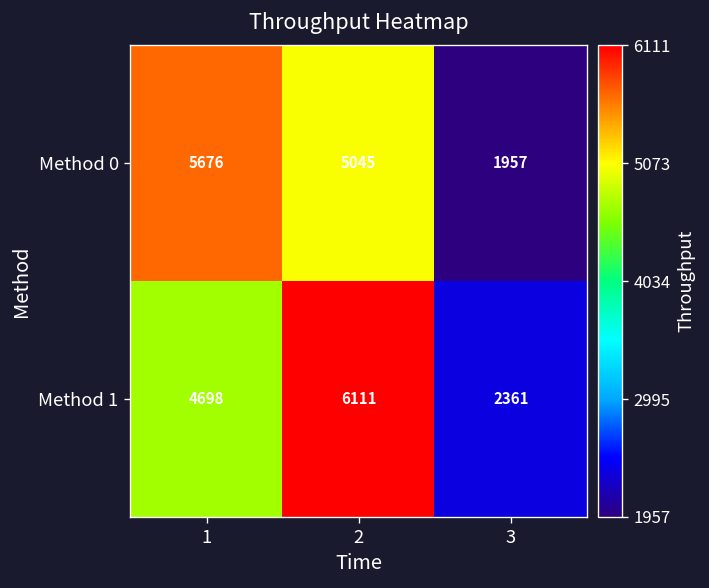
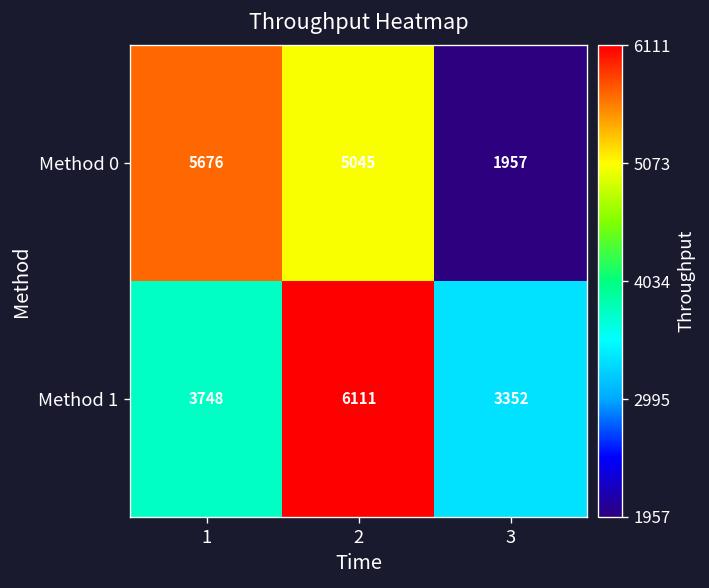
  {
    "Method 0": {
      "1": 5676,
      "2": 5045,
      "3": 1957
    },
    "Method 1": {
-     "1": 4698,
+     "1": 3748,
      "2": 6111,
-     "3": 2361
+     "3": 3352
    }
  }
